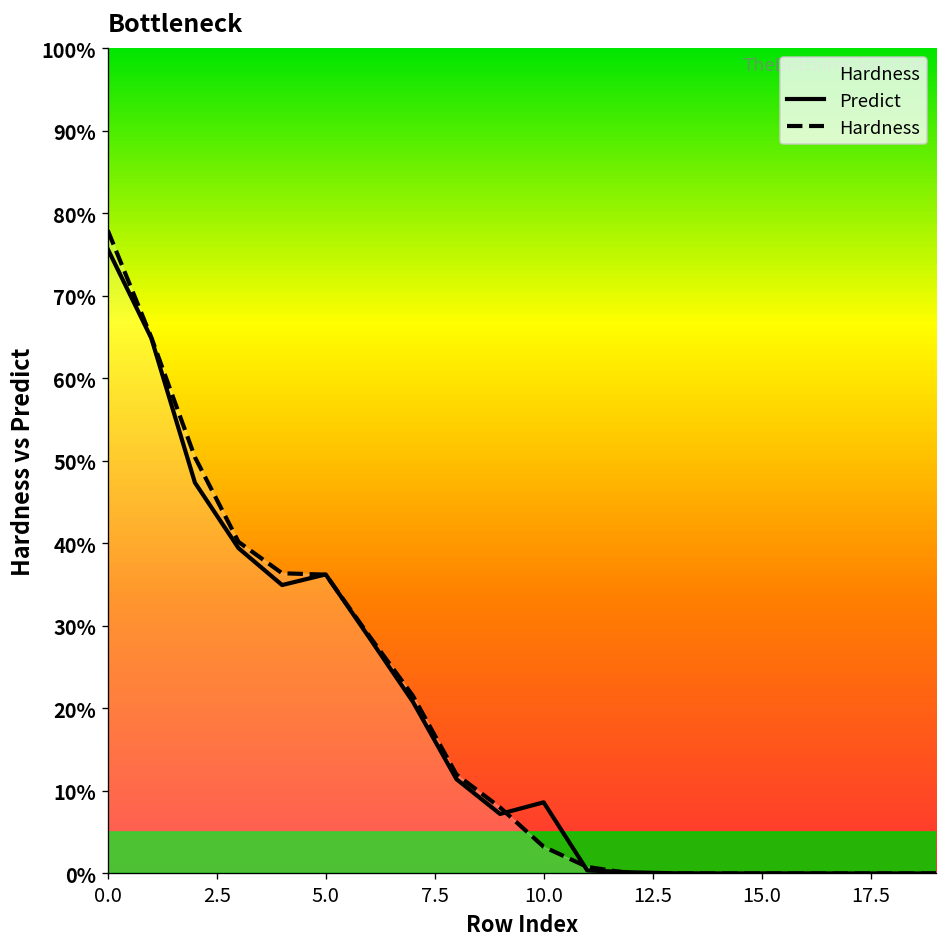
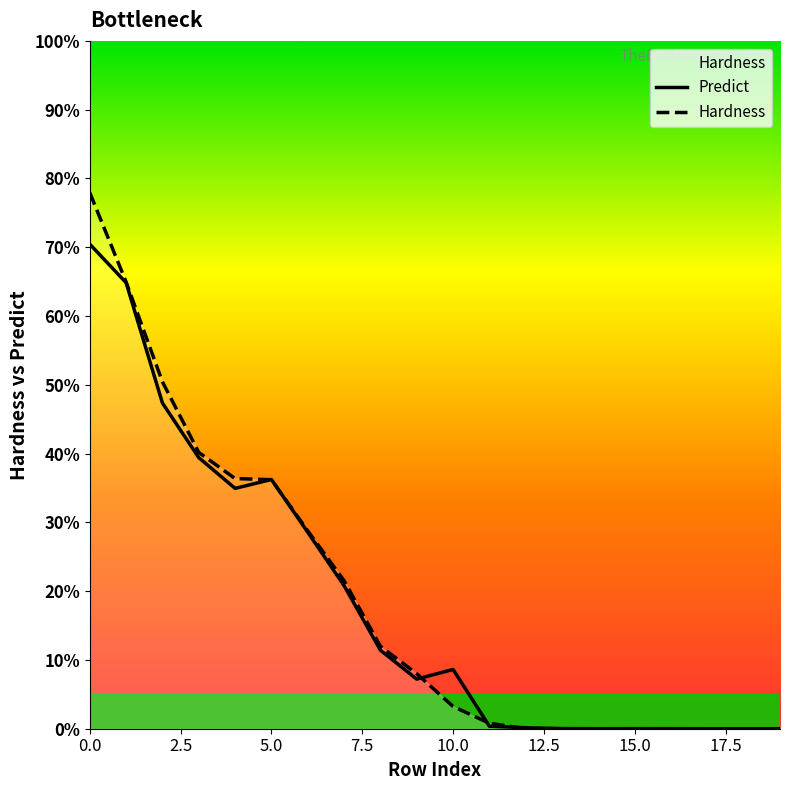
  {
    "Predict": {
-     "0.0": "76%",
+     "0.0": "70%",
      "10.0": "9%"
    }
  }
